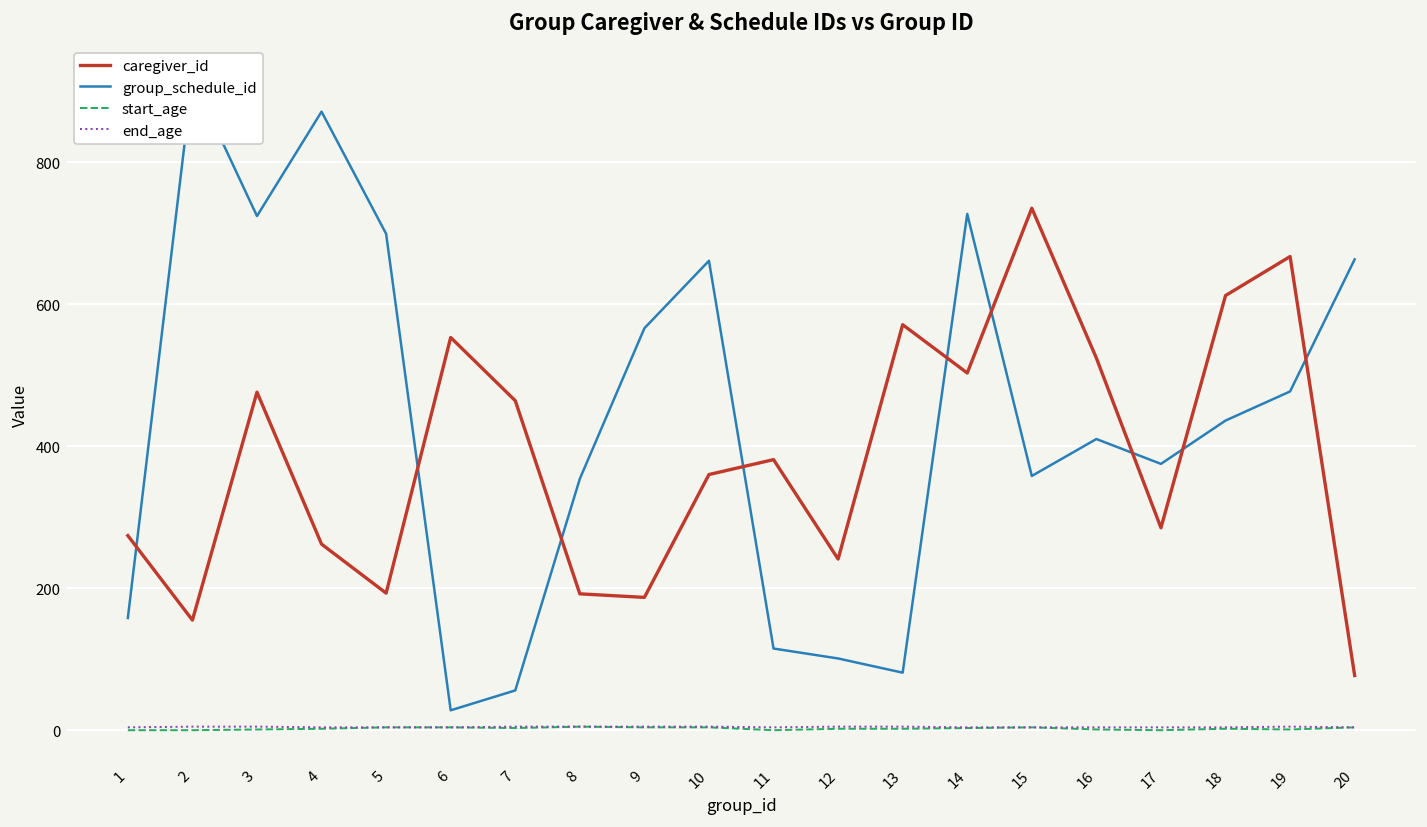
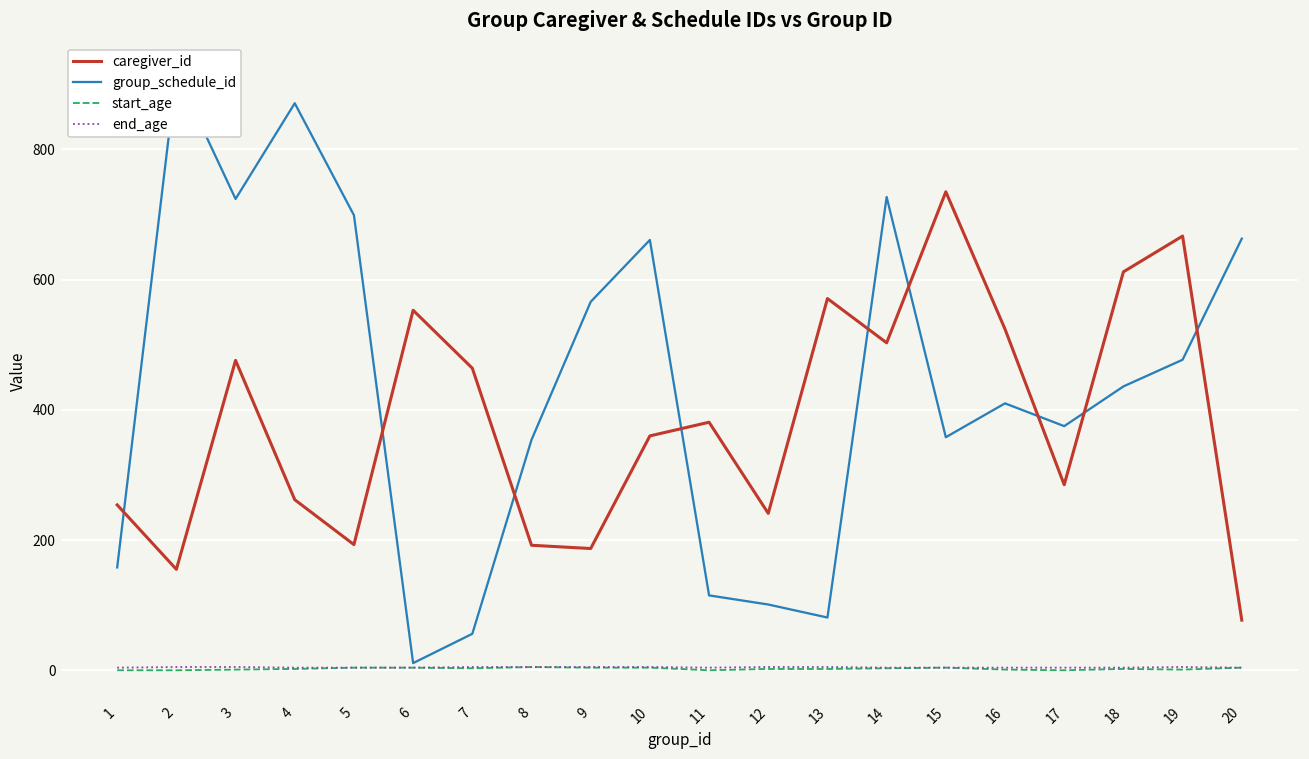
  {
    "caregiver_id": {
-     "1": 270,
+     "1": 250,
      "2": 160,
      "3": 480,
      "4": 260,
      "5": 190,
      "6": 550,
      "7": 460,
      "8": 190,
      "9": 190,
      "10": 360,
      "11": 380,
      "12": 240,
      "13": 570,
      "14": 500,
      "15": 740,
      "16": 520,
      "17": 290,
      "18": 610,
      "19": 670,
      "20": 80
    },
    "group_schedule_id": {
      "1": 160,
      "3": 720,
      "4": 870,
      "5": 700,
-     "6": 30,
+     "6": 10,
      "7": 60,
      "8": 350,
      "9": 570,
      "10": 660,
      "11": 120,
      "12": 100,
      "13": 80,
      "14": 730,
      "15": 360,
      "16": 410,
      "17": 380,
      "18": 440,
      "19": 480,
      "20": 660
    },
    "start_age": {
      "2": 0
    },
    "end_age": {
      "2": 10
    }
  }
